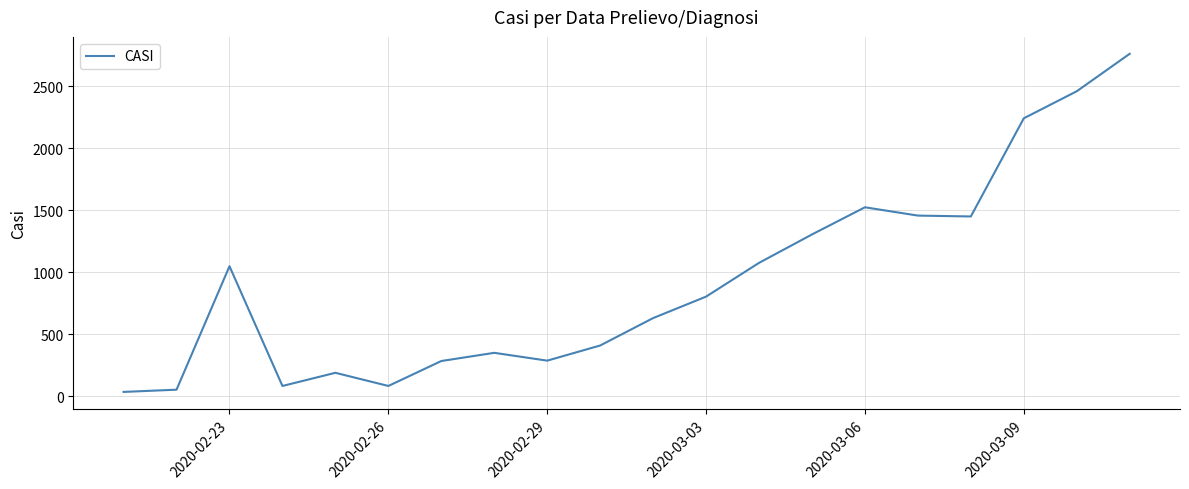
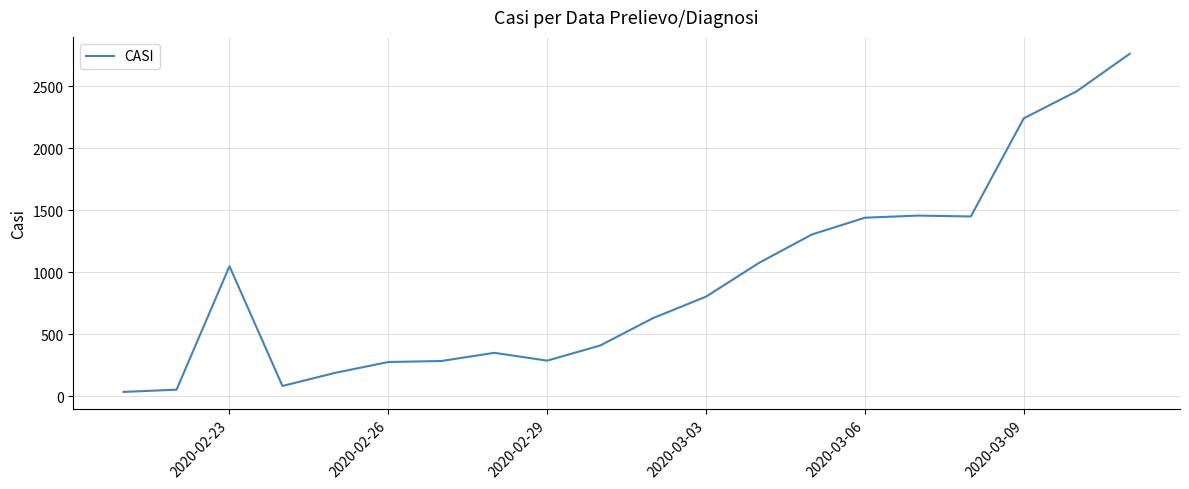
  {
    "2020-02-23": 1050,
-   "2020-02-26": 80,
+   "2020-02-26": 280,
    "2020-02-29": 290,
    "2020-03-03": 800,
-   "2020-03-06": 1520,
+   "2020-03-06": 1440,
    "2020-03-09": 2240
  }
